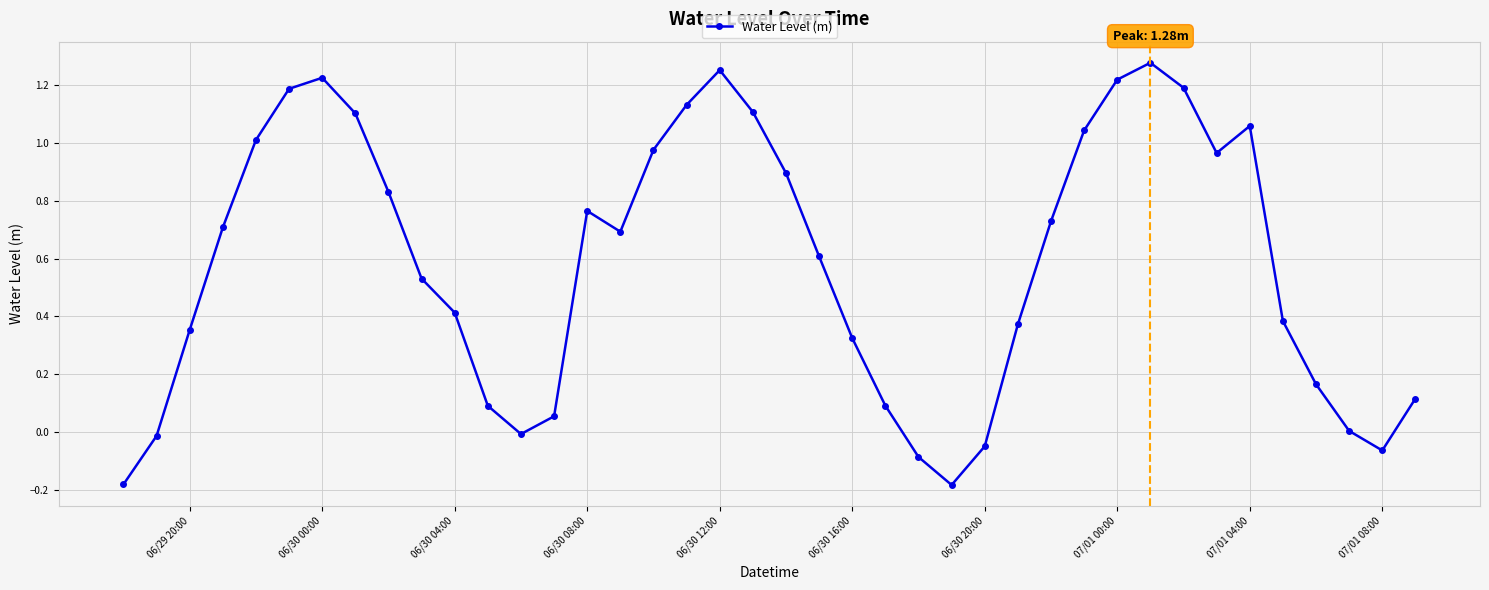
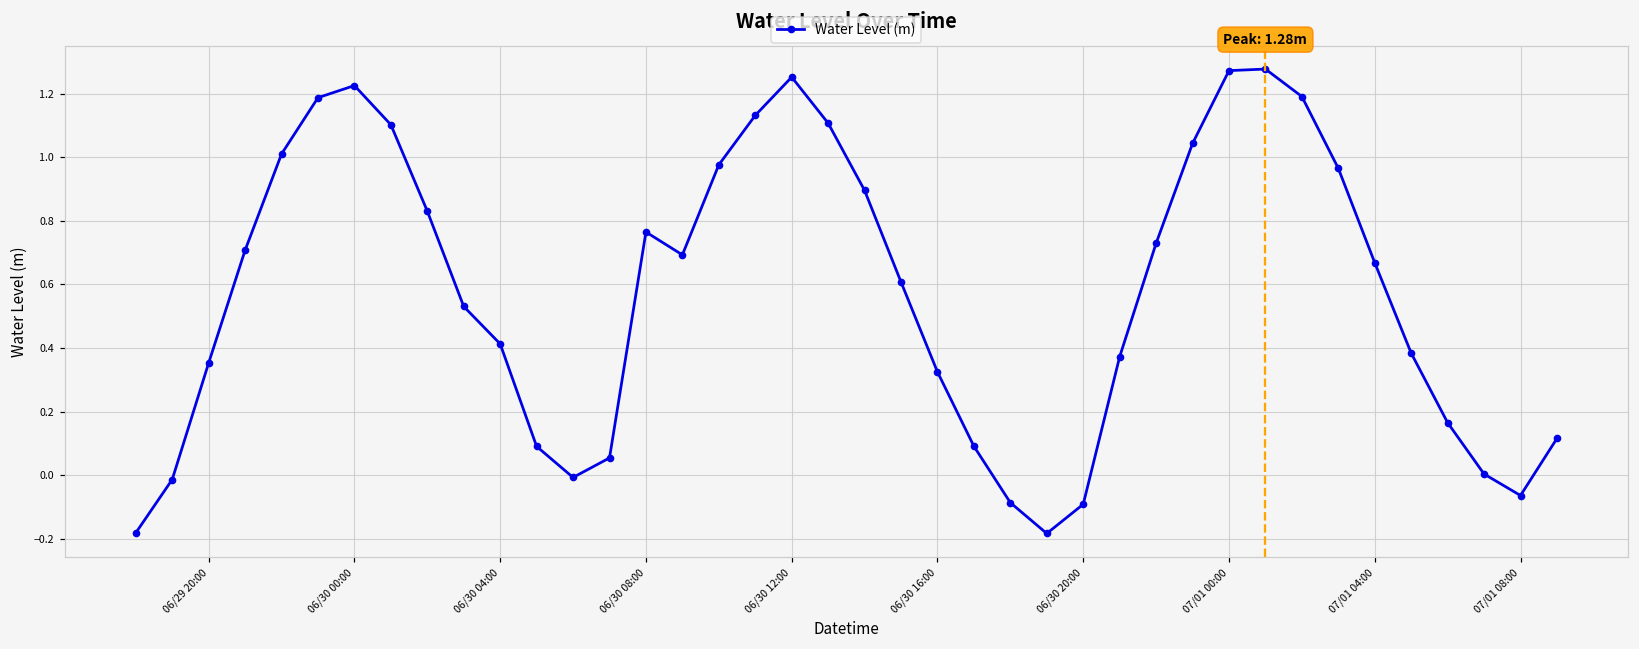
  {
    "06/29 20:00": 0.35,
    "06/30 00:00": 1.23,
    "06/30 04:00": 0.41,
    "06/30 08:00": 0.76,
    "06/30 12:00": 1.25,
    "06/30 16:00": 0.32,
-   "06/30 20:00": -0.05,
-   "07/01 00:00": 1.22,
-   "07/01 04:00": 1.06,
+   "06/30 20:00": -0.09,
+   "07/01 00:00": 1.27,
+   "07/01 04:00": 0.67,
    "07/01 08:00": -0.06
  }
